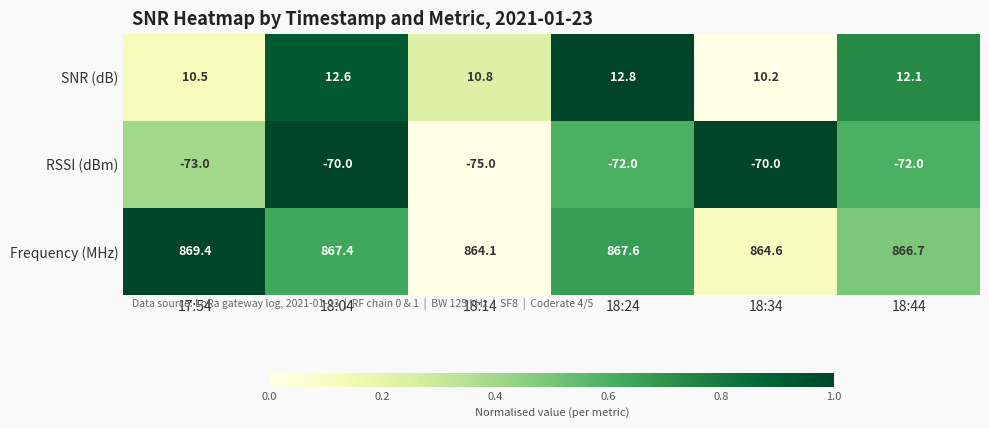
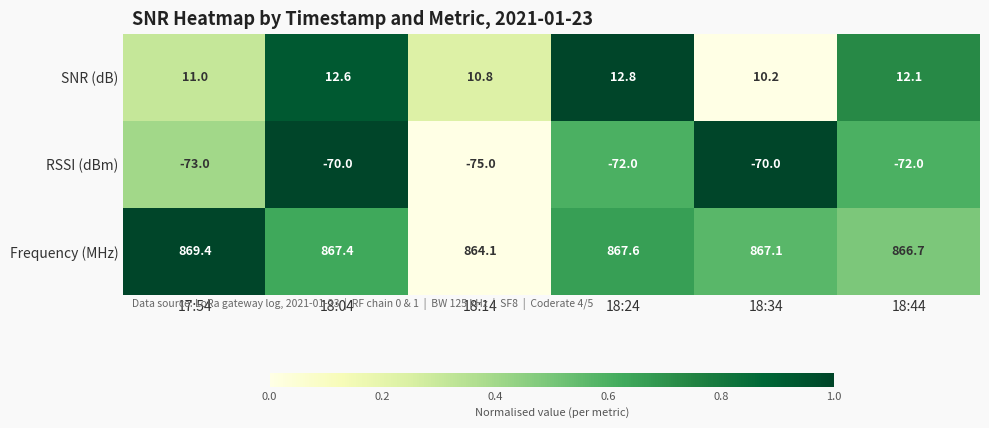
  {
    "SNR (dB)": {
-     "17:54": 10.5,
+     "17:54": 11.0,
      "18:04": 12.6,
      "18:14": 10.8,
      "18:24": 12.8,
      "18:34": 10.2,
      "18:44": 12.1
    },
    "RSSI (dBm)": {
      "17:54": -73.0,
      "18:04": -70.0,
      "18:14": -75.0,
      "18:24": -72.0,
      "18:34": -70.0,
      "18:44": -72.0
    },
    "Frequency (MHz)": {
      "17:54": 869.4,
      "18:04": 867.4,
      "18:14": 864.1,
      "18:24": 867.6,
-     "18:34": 864.6,
+     "18:34": 867.1,
      "18:44": 866.7
    }
  }
